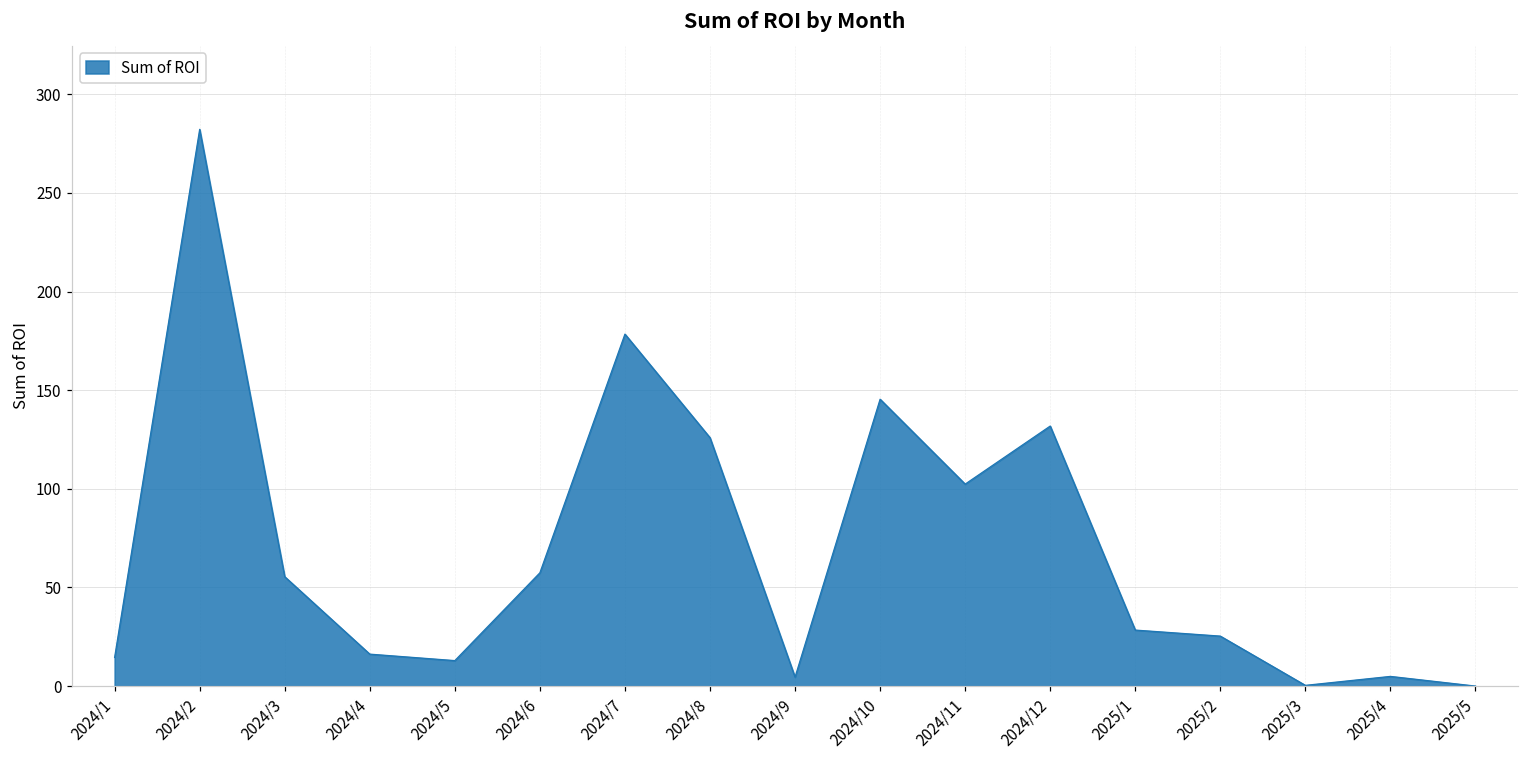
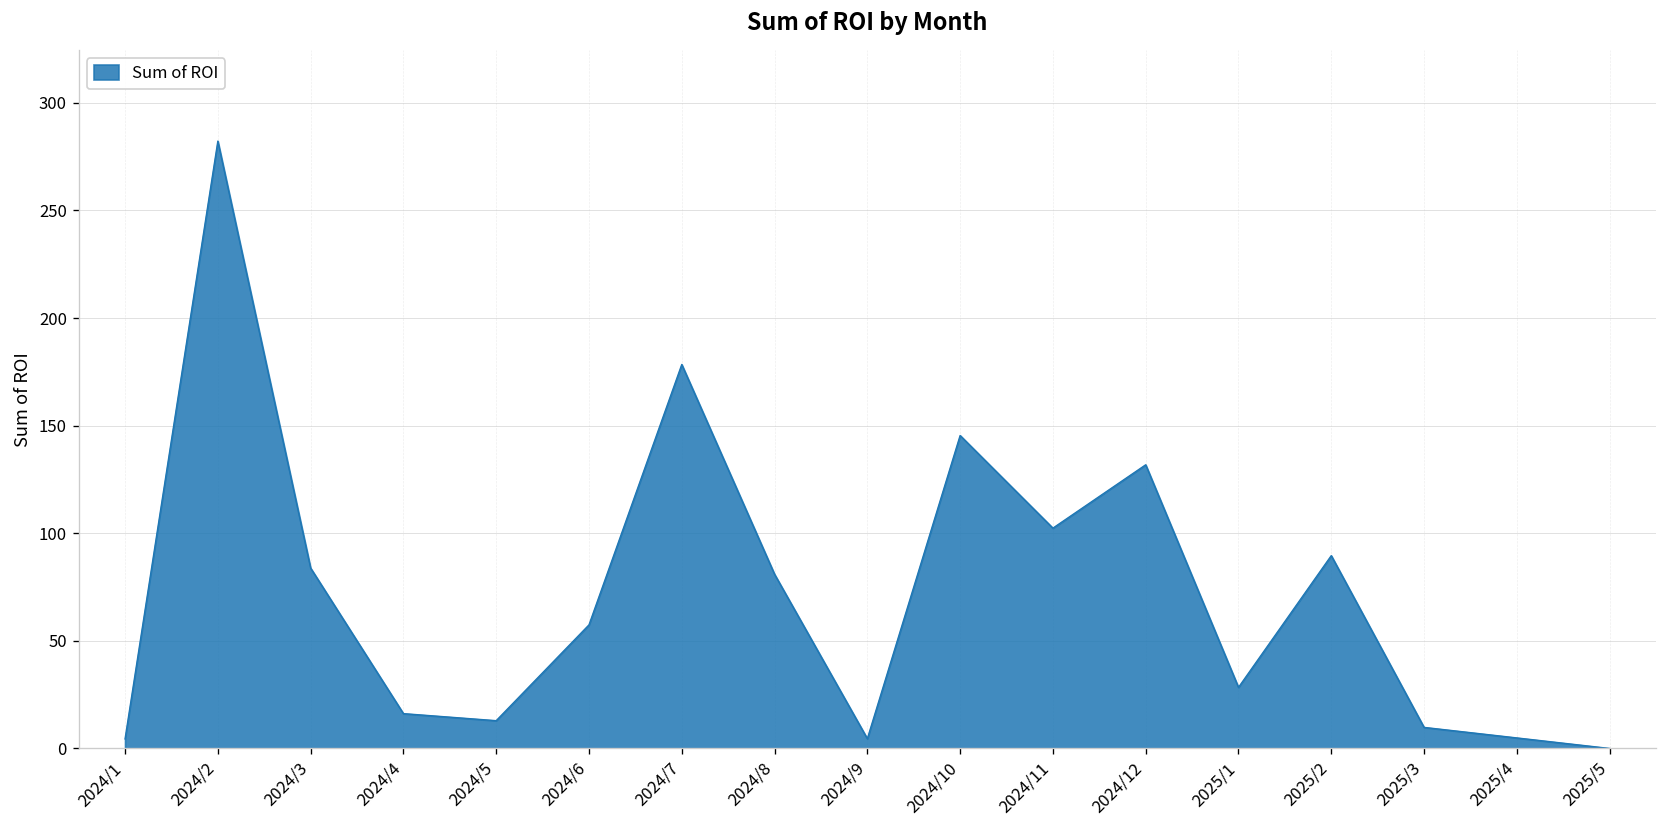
  {
-   "2024/1": 14,
+   "2024/1": 4,
    "2024/2": 282,
-   "2024/3": 55,
+   "2024/3": 84,
    "2024/4": 16,
    "2024/5": 13,
    "2024/6": 57,
    "2024/7": 178,
-   "2024/8": 126,
+   "2024/8": 81,
    "2024/9": 5,
    "2024/10": 145,
    "2024/11": 102,
    "2024/12": 132,
    "2025/1": 28,
-   "2025/2": 25,
-   "2025/3": 0,
+   "2025/2": 90,
+   "2025/3": 10,
    "2025/4": 5,
    "2025/5": 0
  }
